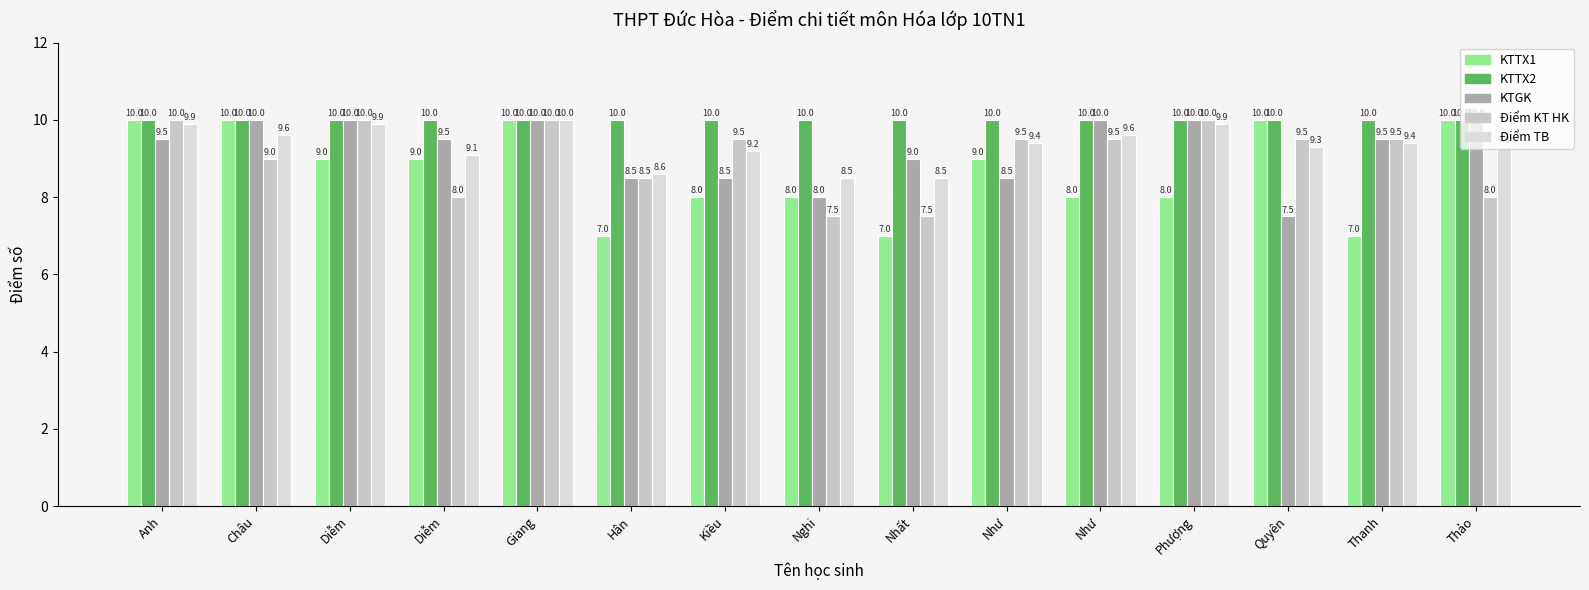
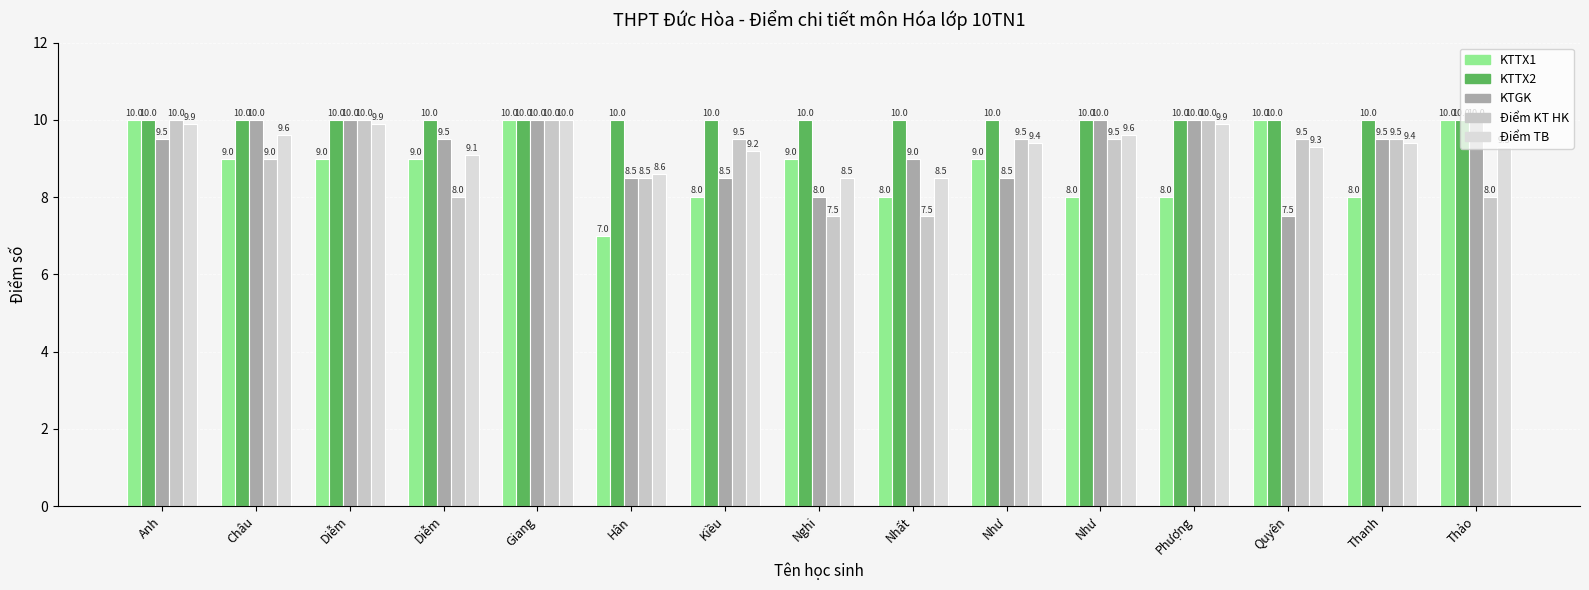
  {
    "KTTX1": {
-     "Châu": 10.0,
+     "Châu": 9.0,
      "Hân": 7.0,
      "Kiều": 8.0,
-     "Nghi": 8.0,
-     "Nhất": 7.0,
+     "Nghi": 9.0,
+     "Nhất": 8.0,
      "Phượng": 8.0,
-     "Thanh": 7.0
+     "Thanh": 8.0
    },
    "KTTX2": {
      "Hân": 10.0,
      "Kiều": 10.0,
      "Nghi": 10.0,
      "Nhất": 10.0,
      "Thanh": 10.0
    }
  }
